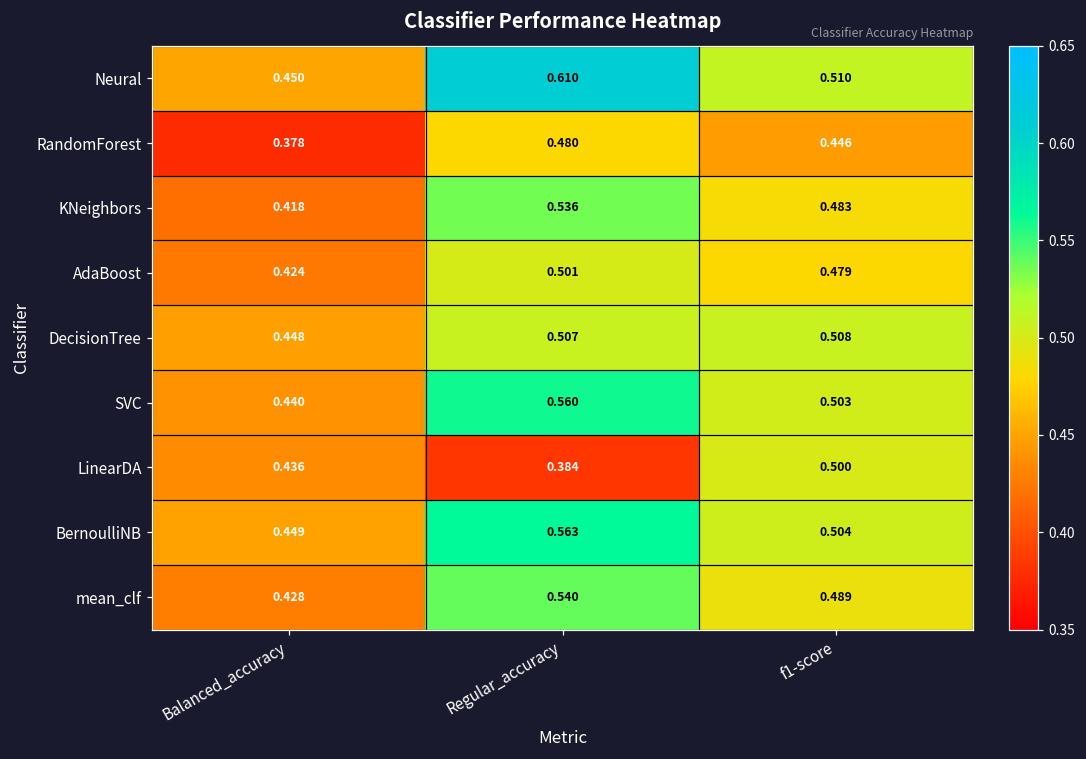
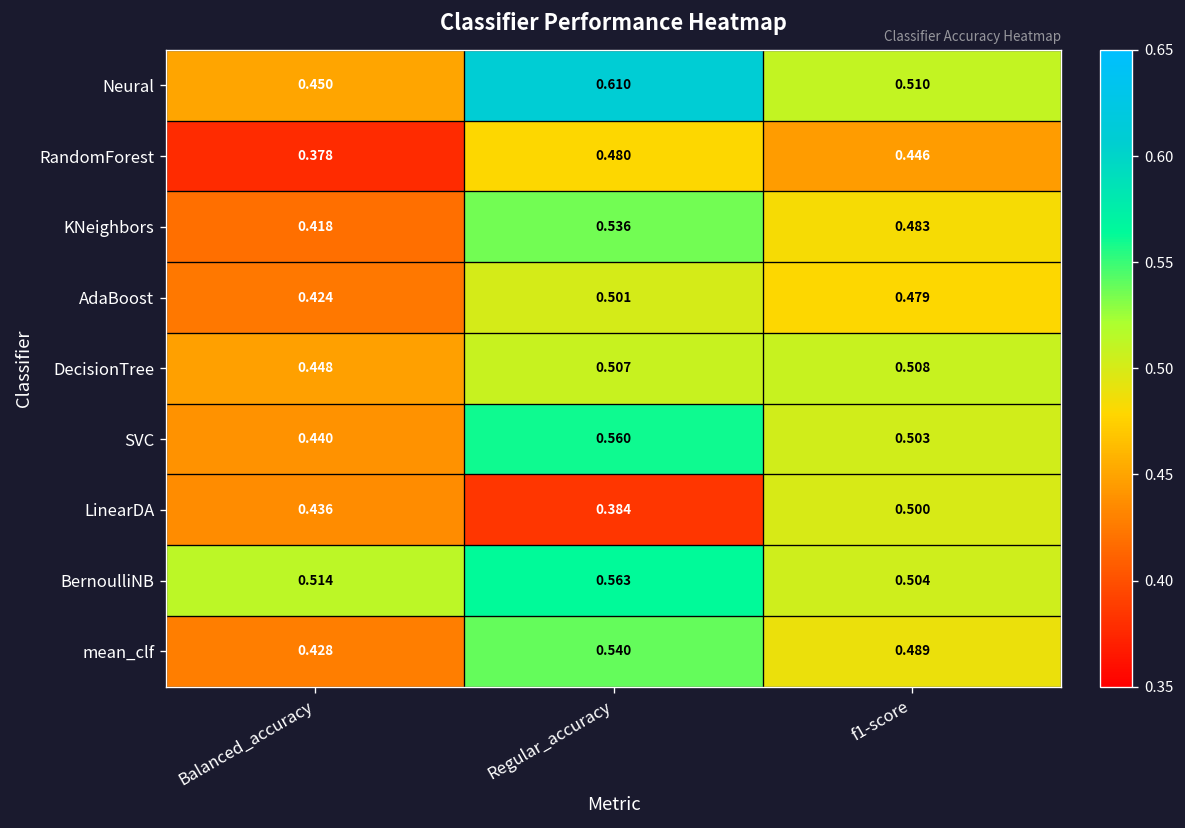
  {
    "Neural": {
      "Balanced_accuracy": 0.450,
      "Regular_accuracy": 0.610,
      "f1-score": 0.510
    },
    "RandomForest": {
      "Balanced_accuracy": 0.378,
      "Regular_accuracy": 0.480,
      "f1-score": 0.446
    },
    "KNeighbors": {
      "Balanced_accuracy": 0.418,
      "Regular_accuracy": 0.536,
      "f1-score": 0.483
    },
    "AdaBoost": {
      "Balanced_accuracy": 0.424,
      "Regular_accuracy": 0.501,
      "f1-score": 0.479
    },
    "DecisionTree": {
      "Balanced_accuracy": 0.448,
      "Regular_accuracy": 0.507,
      "f1-score": 0.508
    },
    "SVC": {
      "Balanced_accuracy": 0.440,
      "Regular_accuracy": 0.560,
      "f1-score": 0.503
    },
    "LinearDA": {
      "Balanced_accuracy": 0.436,
      "Regular_accuracy": 0.384,
      "f1-score": 0.500
    },
    "BernoulliNB": {
-     "Balanced_accuracy": 0.449,
+     "Balanced_accuracy": 0.514,
      "Regular_accuracy": 0.563,
      "f1-score": 0.504
    },
    "mean_clf": {
      "Balanced_accuracy": 0.428,
      "Regular_accuracy": 0.540,
      "f1-score": 0.489
    }
  }
